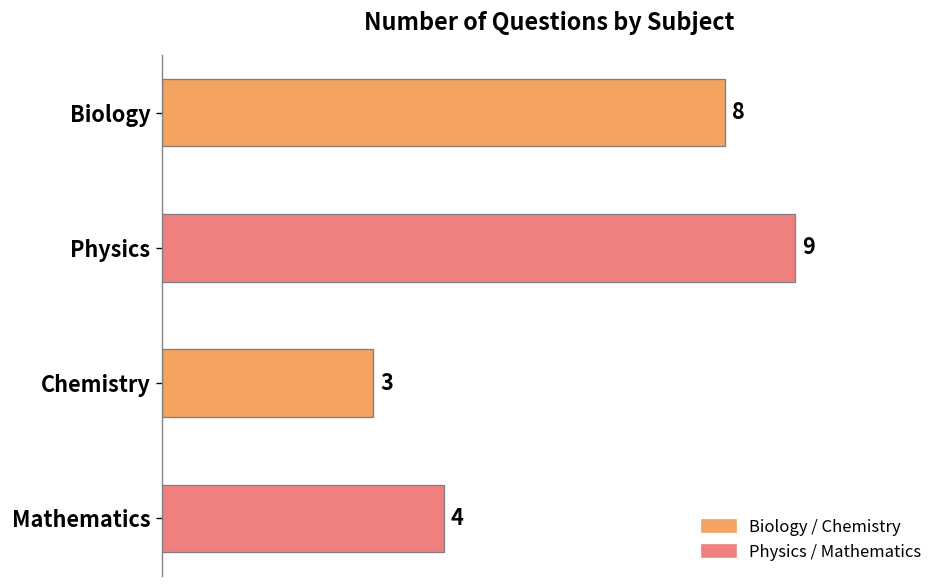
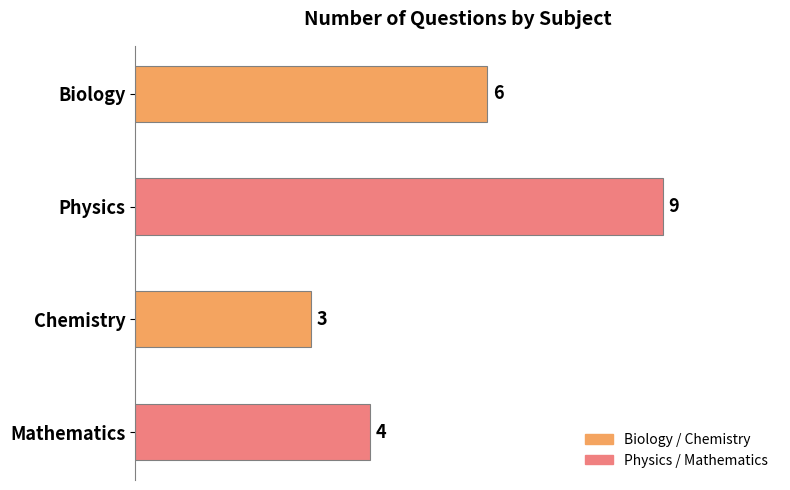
  {
-   "Biology": 8,
+   "Biology": 6,
    "Physics": 9,
    "Chemistry": 3,
    "Mathematics": 4
  }
